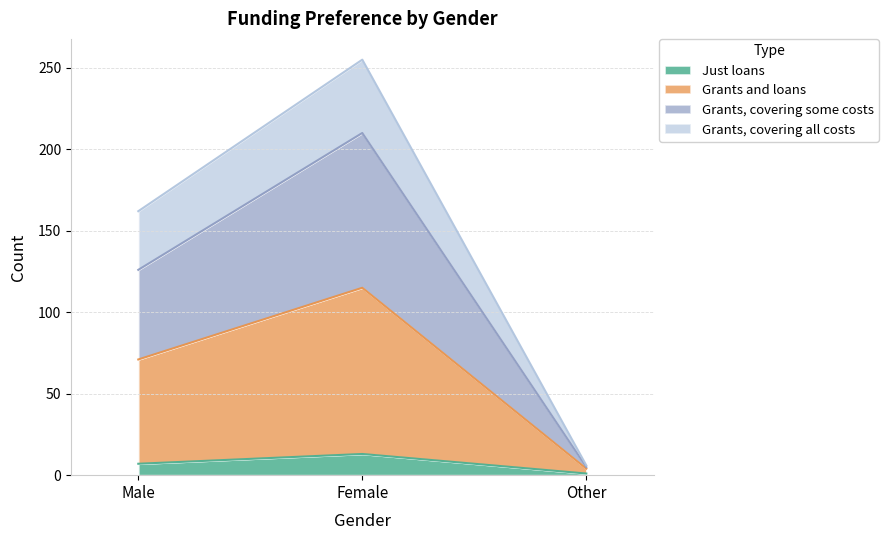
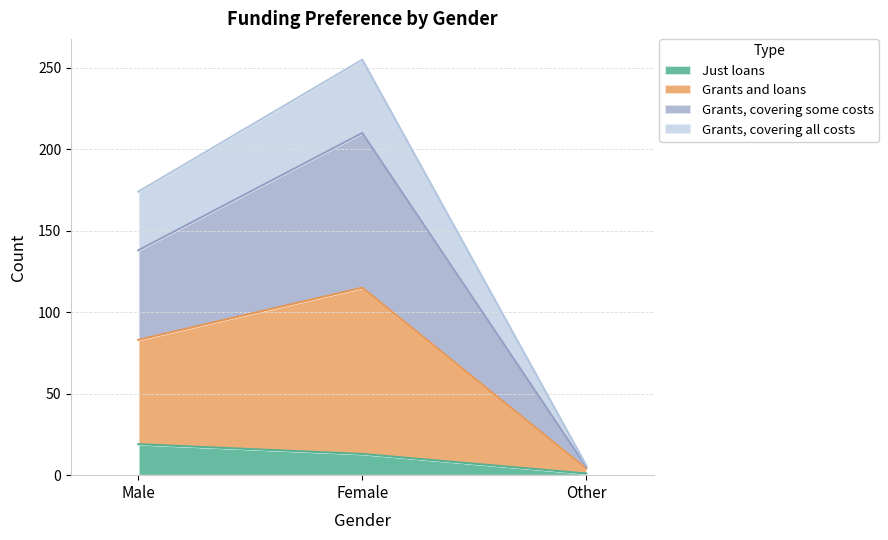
  {
    "Just loans": {
-     "Male": 7,
+     "Male": 19,
      "Female": 13,
      "Other": 1
    },
    "Grants and loans": {
      "Male": 64,
      "Female": 102
    }
  }
